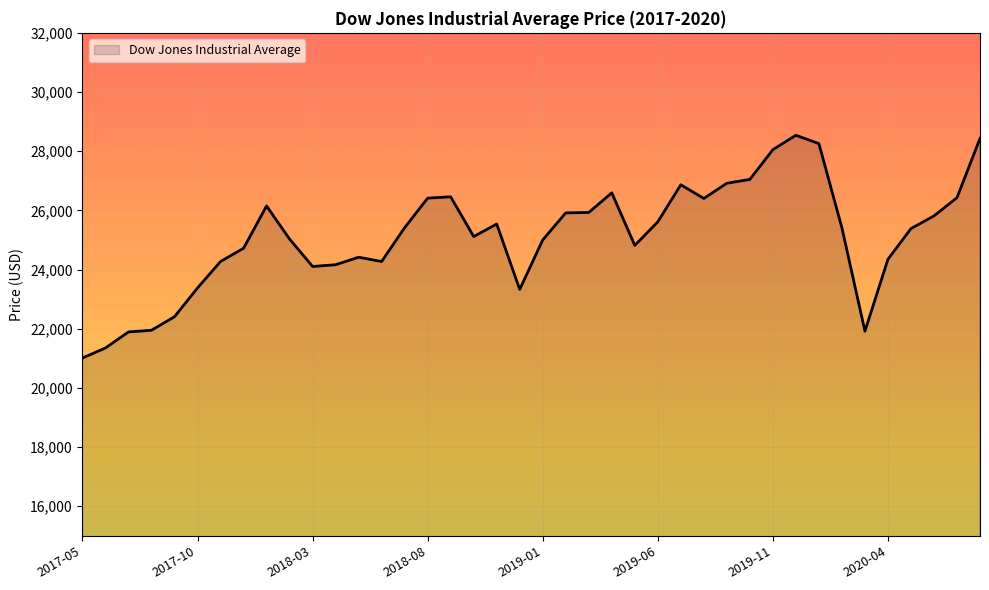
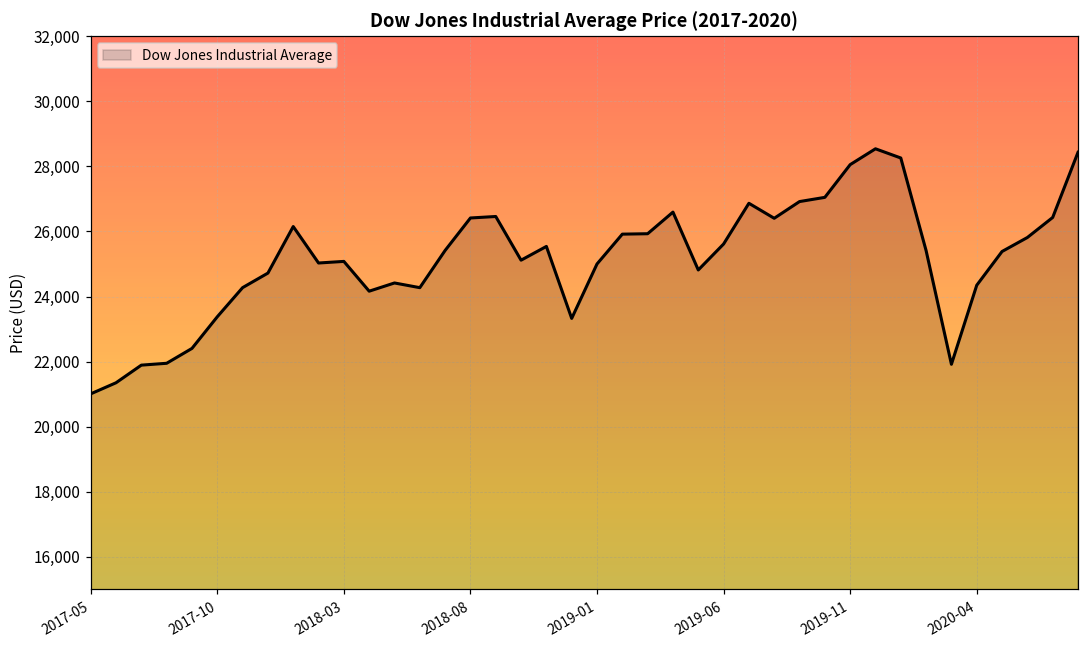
  {
    "2017-05": "21,000",
    "2017-10": "23,400",
-   "2018-03": "24,100",
+   "2018-03": "25,100",
    "2018-08": "26,400",
    "2019-01": "25,000",
    "2019-06": "25,600",
    "2019-11": "28,100",
    "2020-04": "24,300"
  }
